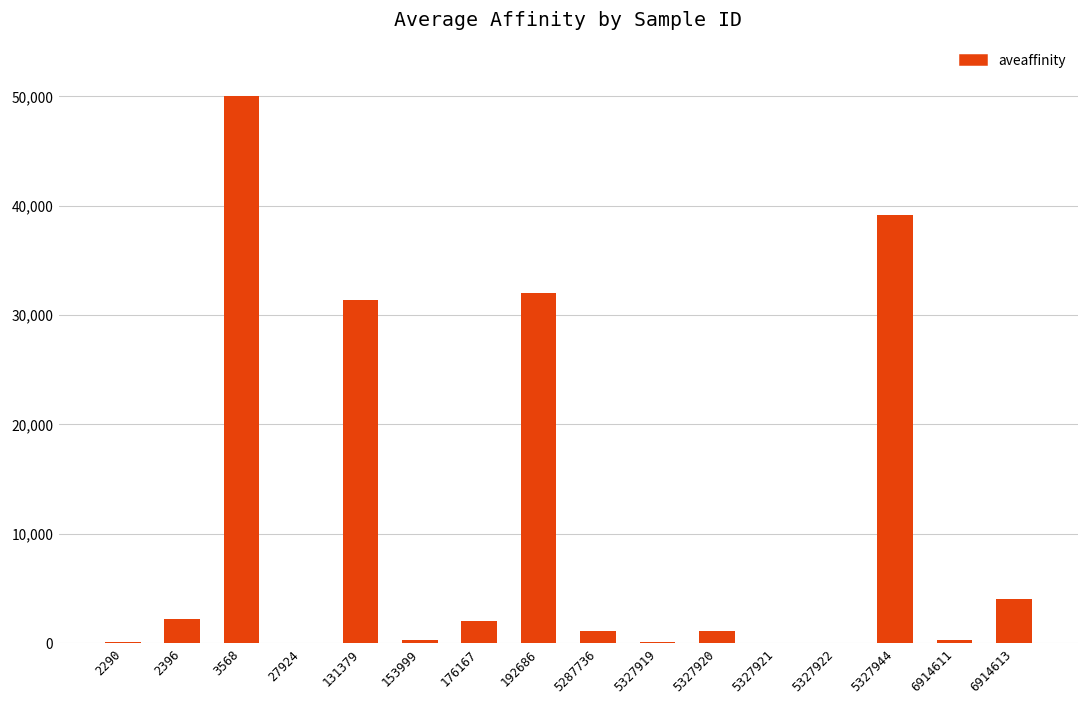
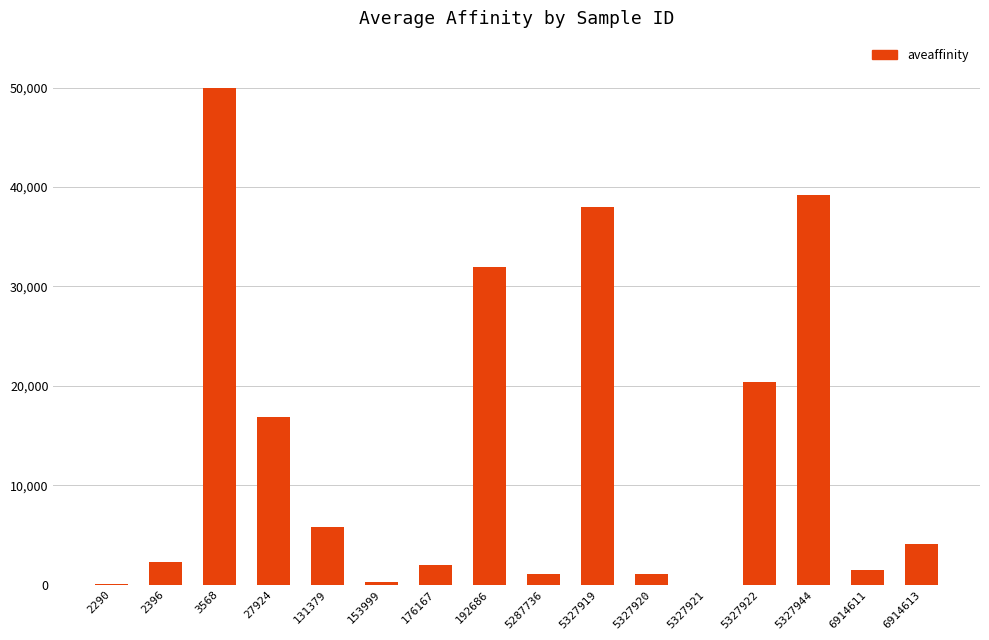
  {
    "2396": "2,000",
    "3568": "50,000",
-   "27924": "0",
-   "131379": "31,000",
+   "27924": "17,000",
+   "131379": "6,000",
    "153999": "0",
    "176167": "2,000",
    "192686": "32,000",
    "5287736": "1,000",
-   "5327919": "0",
+   "5327919": "38,000",
    "5327920": "1,000",
-   "5327922": "0",
+   "5327922": "20,000",
    "5327944": "39,000",
-   "6914611": "0",
+   "6914611": "2,000",
    "6914613": "4,000"
  }
